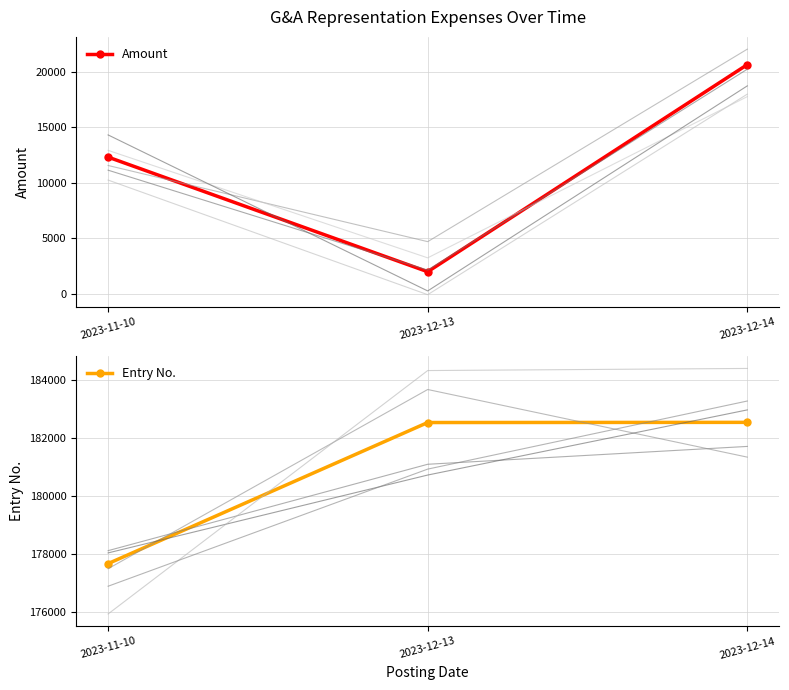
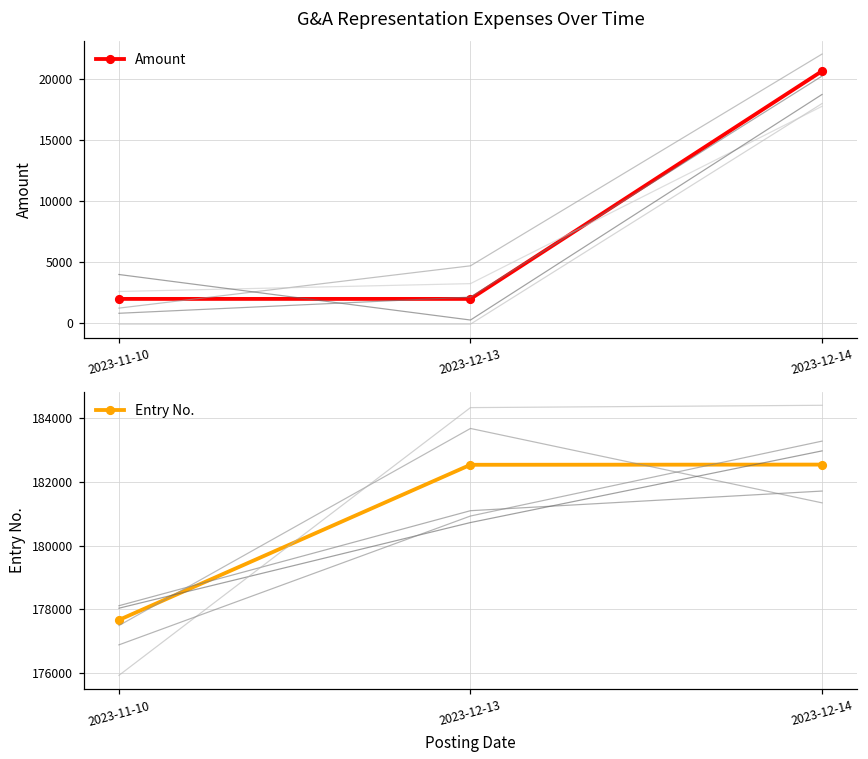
  {
    "G&A Representation Expenses Over Time": {
      "Amount": {
-       "2023-11-10": 12300,
+       "2023-11-10": 2000,
        "2023-12-14": 20600
      }
    }
  }
